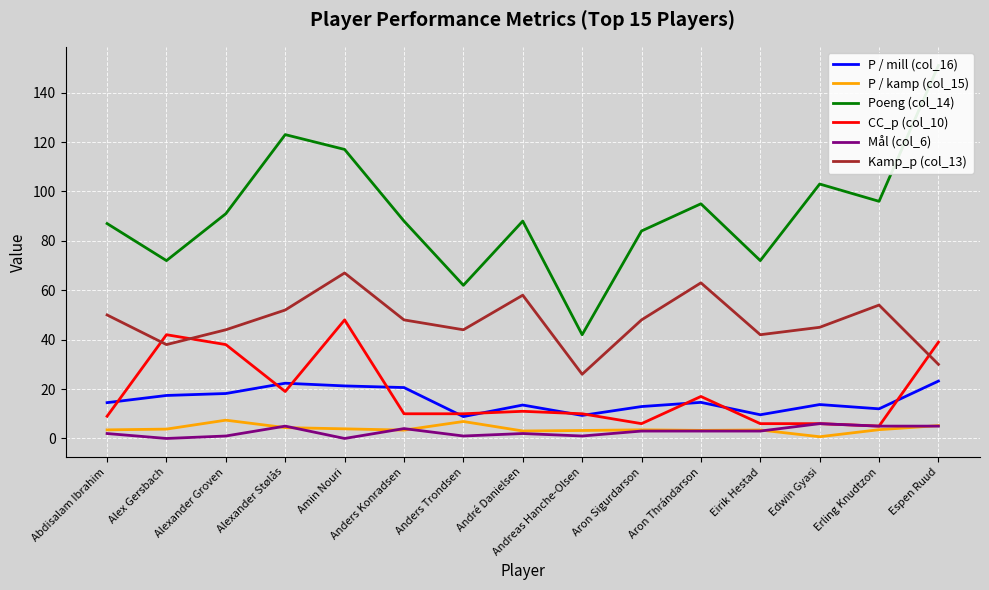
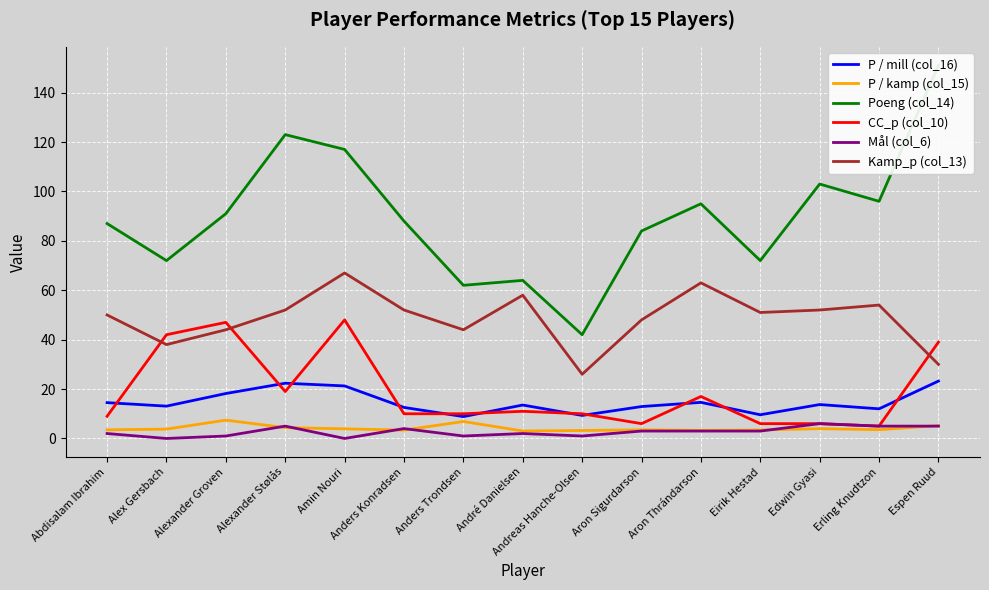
  {
    "P / mill (col_16)": {
      "Abdisalam Ibrahim": 15,
-     "Alex Gersbach": 17,
+     "Alex Gersbach": 13,
      "Alexander Groven": 18,
      "Alexander Stølås": 22,
      "Amin Nouri": 21,
-     "Anders Konradsen": 21,
+     "Anders Konradsen": 13,
      "Anders Trondsen": 9,
      "André Danielsen": 14,
      "Aron Sigurdarson": 13,
      "Aron Thrándarson": 15,
      "Eirik Hestad": 10,
      "Edwin Gyasi": 14,
      "Erling Knudtzon": 12,
      "Espen Ruud": 23
    },
    "P / kamp (col_15)": {
      "Abdisalam Ibrahim": 3,
      "Alex Gersbach": 4,
      "Alexander Groven": 7,
      "Amin Nouri": 4,
      "Anders Trondsen": 7,
      "Andreas Hanche-Olsen": 3,
-     "Edwin Gyasi": 1,
+     "Edwin Gyasi": 4,
      "Erling Knudtzon": 4
    },
    "Poeng (col_14)": {
      "Abdisalam Ibrahim": 87,
      "Alex Gersbach": 72,
      "Alexander Groven": 91,
      "Alexander Stølås": 123,
      "Amin Nouri": 117,
      "Anders Konradsen": 88,
      "Anders Trondsen": 62,
-     "André Danielsen": 88,
+     "André Danielsen": 64,
      "Andreas Hanche-Olsen": 42,
      "Aron Sigurdarson": 84,
      "Aron Thrándarson": 95,
      "Eirik Hestad": 72,
      "Edwin Gyasi": 103,
      "Erling Knudtzon": 96
    },
    "CC_p (col_10)": {
      "Abdisalam Ibrahim": 9,
      "Alex Gersbach": 42,
-     "Alexander Groven": 38,
+     "Alexander Groven": 47,
      "Alexander Stølås": 19,
      "Amin Nouri": 48,
      "Anders Konradsen": 10,
      "Anders Trondsen": 10,
      "André Danielsen": 11,
      "Aron Sigurdarson": 6,
      "Aron Thrándarson": 17,
      "Eirik Hestad": 6,
      "Espen Ruud": 39
    },
    "Mål (col_6)": {
      "Abdisalam Ibrahim": 2,
      "Alex Gersbach": 0,
      "Alexander Groven": 1,
      "Amin Nouri": 0,
      "Anders Trondsen": 1,
      "Andreas Hanche-Olsen": 1
    },
    "Kamp_p (col_13)": {
      "Abdisalam Ibrahim": 50,
      "Alex Gersbach": 38,
      "Alexander Groven": 44,
      "Alexander Stølås": 52,
      "Amin Nouri": 67,
-     "Anders Konradsen": 48,
+     "Anders Konradsen": 52,
      "Anders Trondsen": 44,
      "André Danielsen": 58,
      "Andreas Hanche-Olsen": 26,
      "Aron Sigurdarson": 48,
      "Aron Thrándarson": 63,
-     "Eirik Hestad": 42,
-     "Edwin Gyasi": 45,
+     "Eirik Hestad": 51,
+     "Edwin Gyasi": 52,
      "Erling Knudtzon": 54,
      "Espen Ruud": 30
    }
  }
